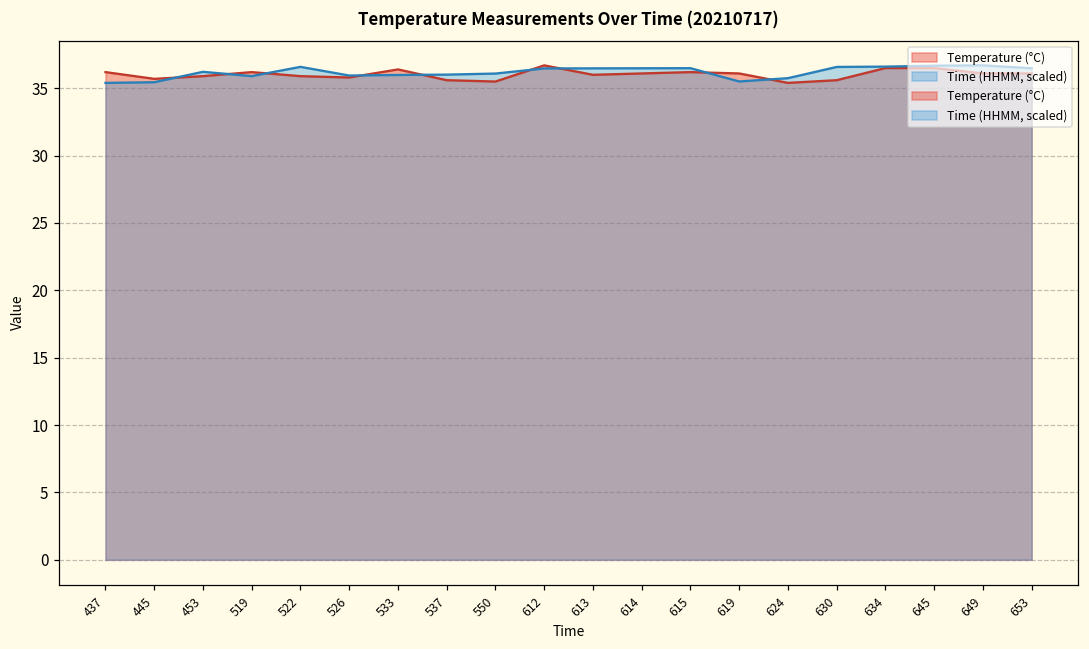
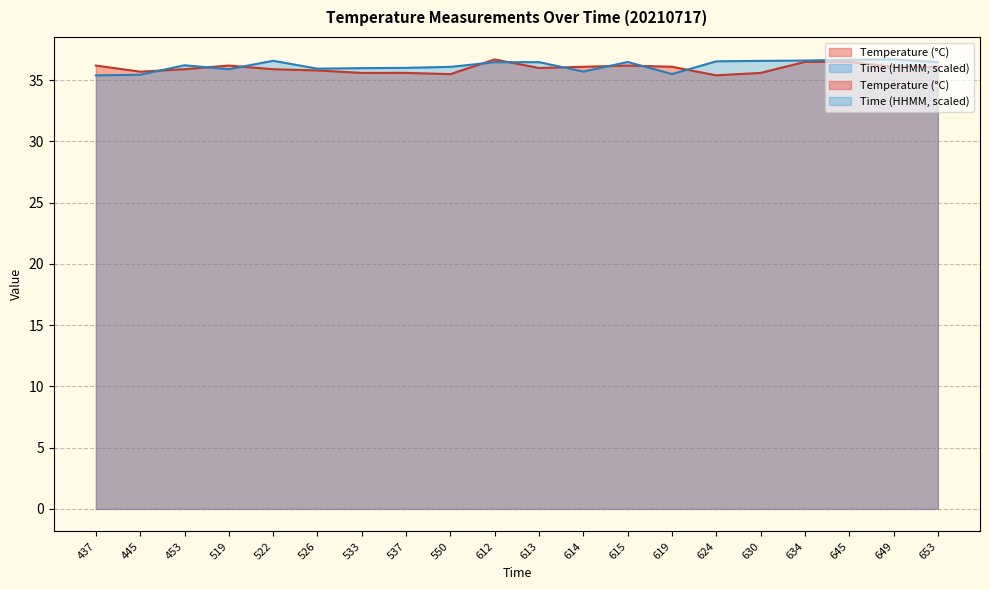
  {
    "Temperature (°C)": {
      "437": 36.2,
      "445": 35.7,
      "453": 35.9,
      "519": 36.2,
      "522": 35.9,
-     "533": 36.4,
+     "533": 35.6,
      "537": 35.6,
      "550": 35.5,
      "612": 36.7,
      "613": 36.0,
      "614": 36.1,
      "615": 36.2,
      "619": 36.1,
      "624": 35.4,
      "630": 35.6
    },
    "Time (HHMM, scaled)": {
      "437": 35.4,
      "445": 35.4,
      "453": 36.2,
      "519": 35.9,
      "522": 36.6,
      "533": 36.0,
      "537": 36.0,
      "550": 36.1,
      "612": 36.5,
      "613": 36.5,
-     "614": 36.5,
+     "614": 35.7,
      "615": 36.5,
      "619": 35.5,
-     "624": 35.7,
+     "624": 36.5,
      "630": 36.6
    }
  }
